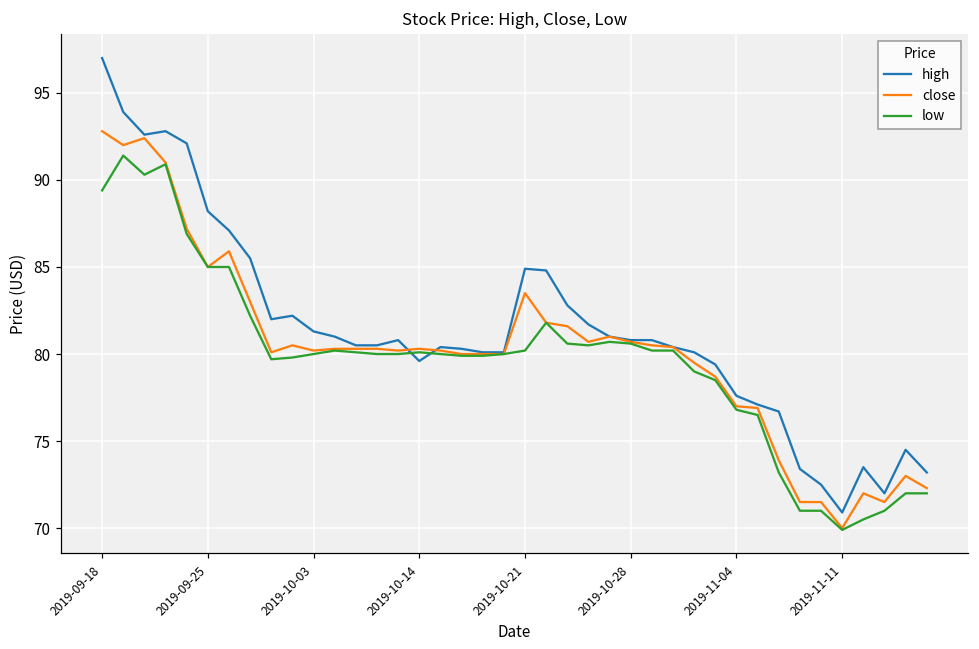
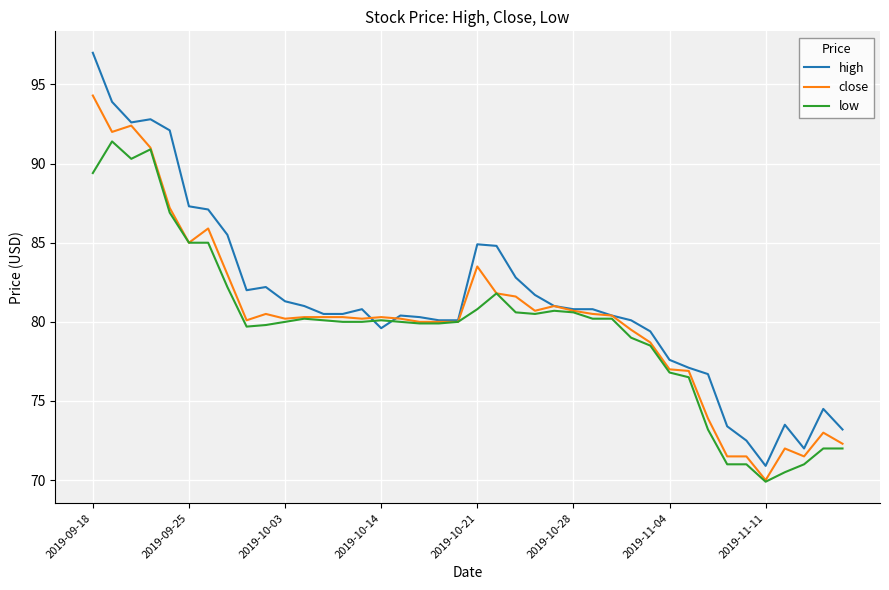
  {
    "high": {
      "2019-09-18": 97.0,
-     "2019-09-25": 88.2,
+     "2019-09-25": 87.3,
      "2019-10-03": 81.3,
      "2019-10-14": 79.6,
      "2019-10-21": 84.9,
      "2019-11-04": 77.6,
      "2019-11-11": 70.9
    },
    "close": {
-     "2019-09-18": 92.8,
+     "2019-09-18": 94.3,
      "2019-10-03": 80.2,
      "2019-10-14": 80.3,
      "2019-10-21": 83.5,
      "2019-11-04": 77.0
    },
    "low": {
      "2019-09-18": 89.4,
      "2019-10-03": 80.0,
      "2019-10-14": 80.1,
-     "2019-10-21": 80.2,
+     "2019-10-21": 80.8,
      "2019-11-04": 76.8
    }
  }
